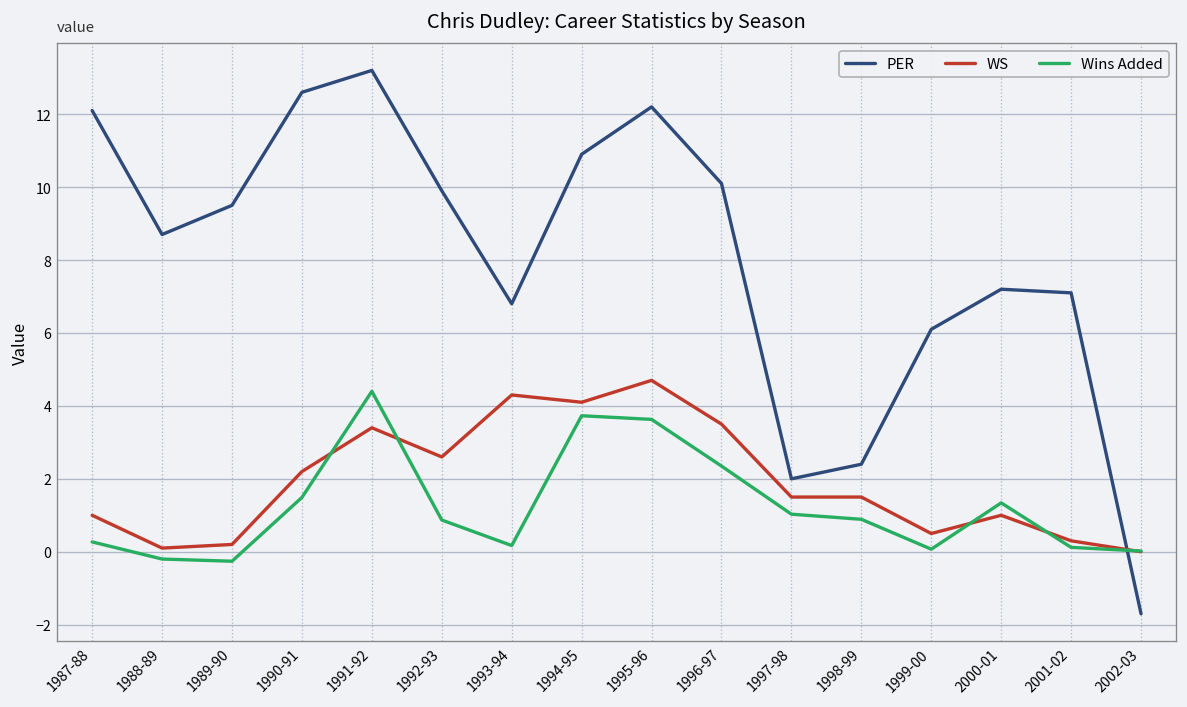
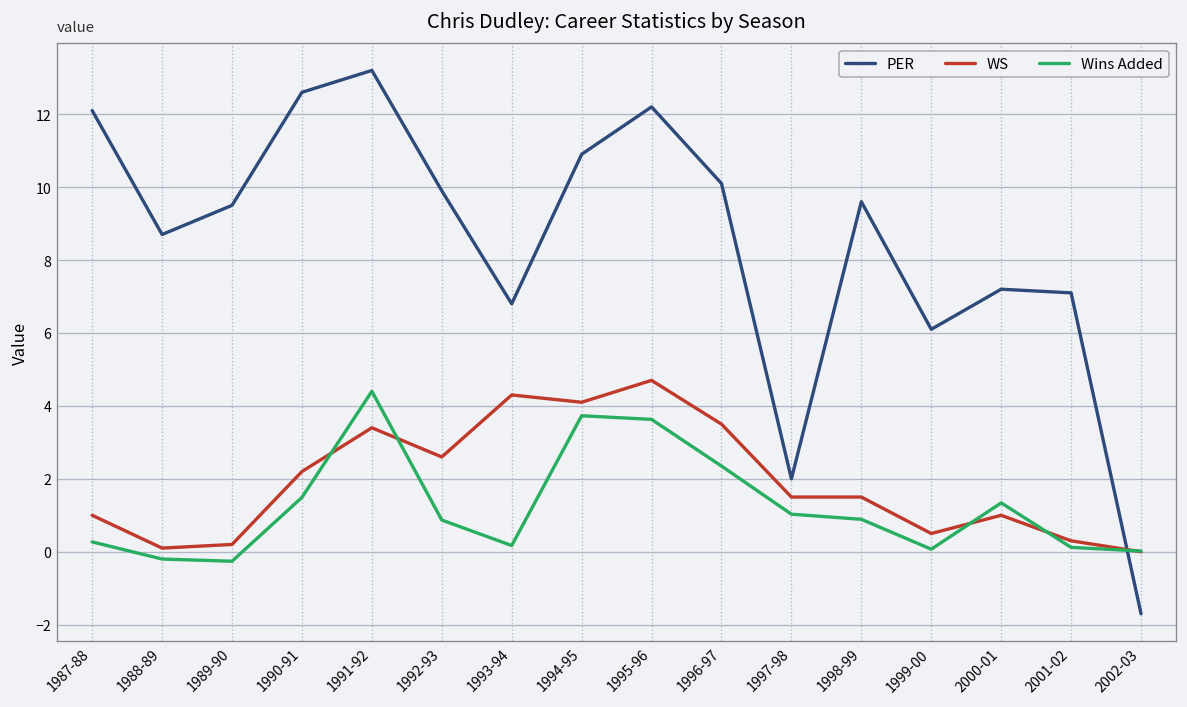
  {
    "PER": {
      "1987-88": 12.1,
      "1988-89": 8.7,
      "1989-90": 9.5,
      "1990-91": 12.6,
      "1991-92": 13.2,
      "1992-93": 9.9,
      "1993-94": 6.8,
      "1994-95": 10.9,
      "1995-96": 12.2,
      "1996-97": 10.1,
      "1997-98": 2.0,
-     "1998-99": 2.4,
+     "1998-99": 9.6,
      "1999-00": 6.1,
      "2000-01": 7.2,
      "2001-02": 7.1,
      "2002-03": -1.7
    },
    "WS": {
      "1987-88": 1.0,
      "1988-89": 0.1,
      "1989-90": 0.2,
      "1990-91": 2.2,
      "1991-92": 3.4,
      "1992-93": 2.6,
      "1993-94": 4.3,
      "1994-95": 4.1,
      "1995-96": 4.7,
      "1996-97": 3.5,
      "1997-98": 1.5,
      "1998-99": 1.5,
      "1999-00": 0.5,
      "2000-01": 1.0,
      "2001-02": 0.3
    },
    "Wins Added": {
      "1987-88": 0.3,
      "1988-89": -0.2,
      "1989-90": -0.3,
      "1990-91": 1.5,
      "1991-92": 4.4,
      "1992-93": 0.9,
      "1993-94": 0.2,
      "1994-95": 3.7,
      "1995-96": 3.6,
      "1996-97": 2.4,
      "1997-98": 1.0,
      "1998-99": 0.9,
      "1999-00": 0.1,
      "2000-01": 1.3,
      "2001-02": 0.1
    }
  }
